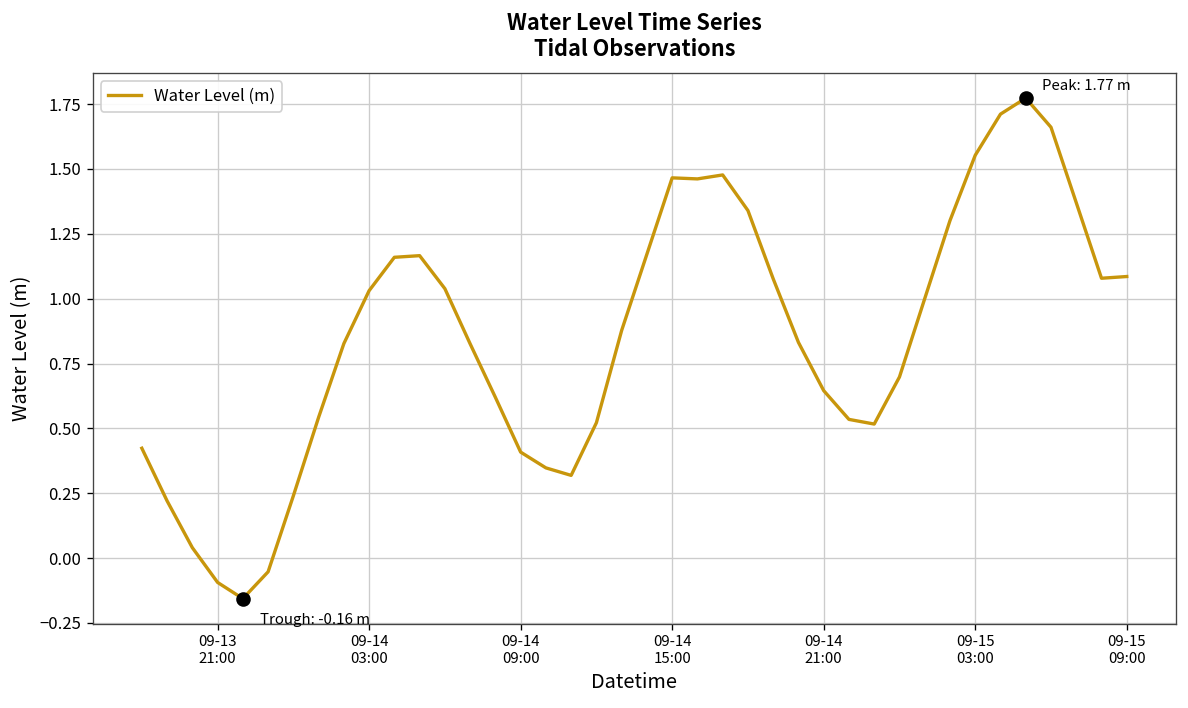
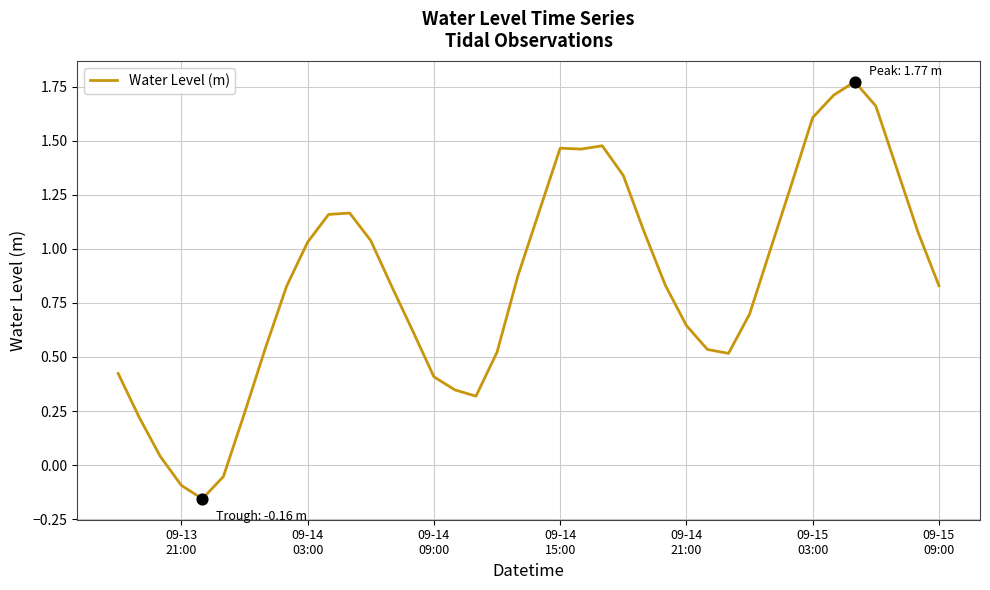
  {
    "Water Level (m)": {
      "09-13 21:00": -0.09,
      "09-14 03:00": 1.03,
      "09-14 09:00": 0.41,
      "09-14 15:00": 1.47,
      "09-14 21:00": 0.65,
-     "09-15 03:00": 1.55,
-     "09-15 09:00": 1.09
+     "09-15 03:00": 1.61,
+     "09-15 09:00": 0.83
    }
  }
